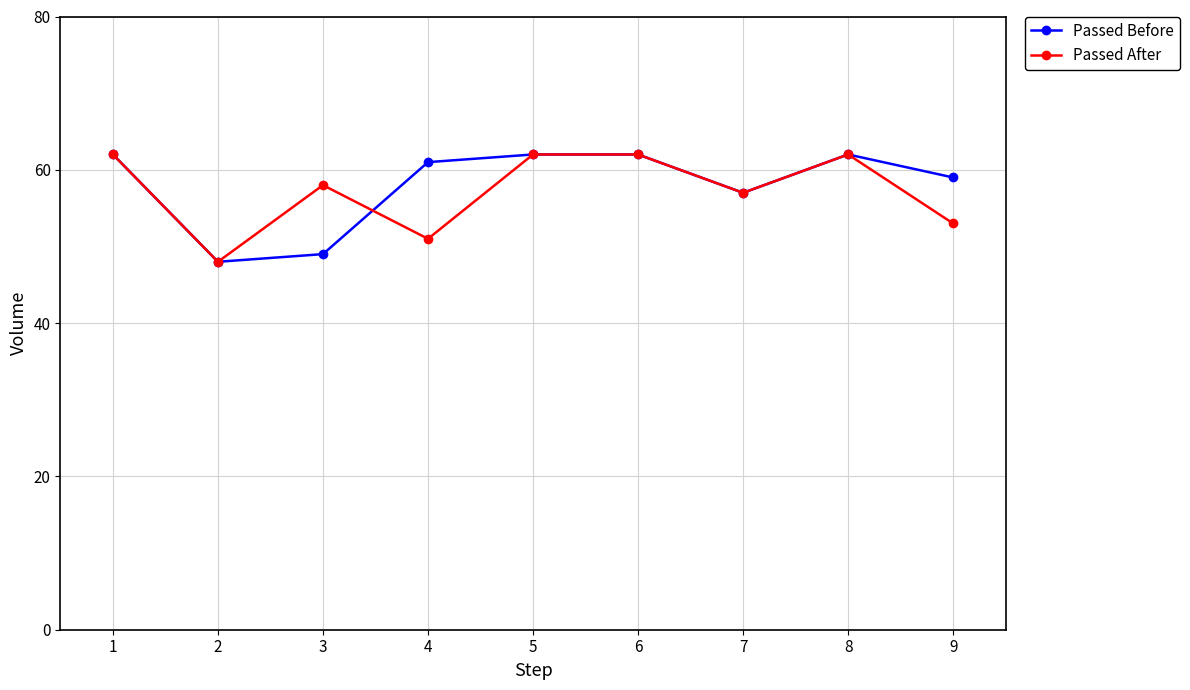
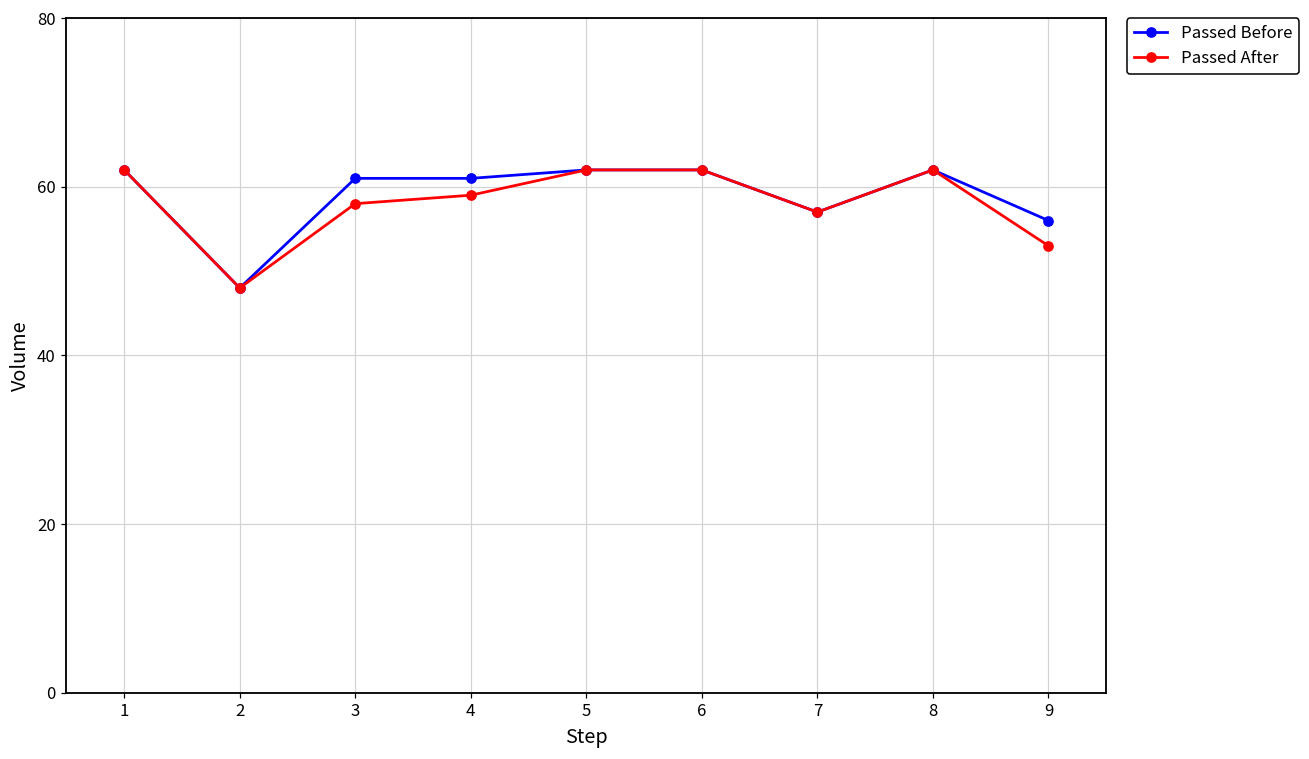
  {
    "Passed Before": {
-     "3": 49,
+     "3": 61,
      "4": 61,
-     "9": 59
+     "9": 56
    },
    "Passed After": {
      "3": 58,
-     "4": 51,
+     "4": 59,
      "9": 53
    }
  }
